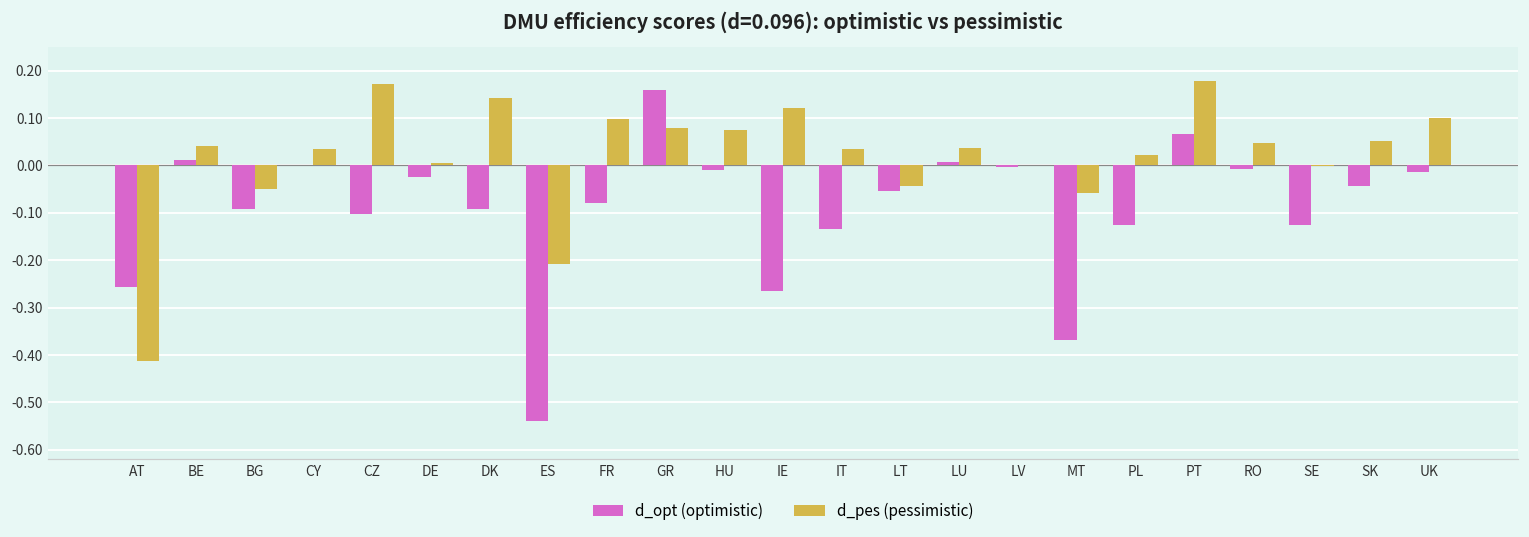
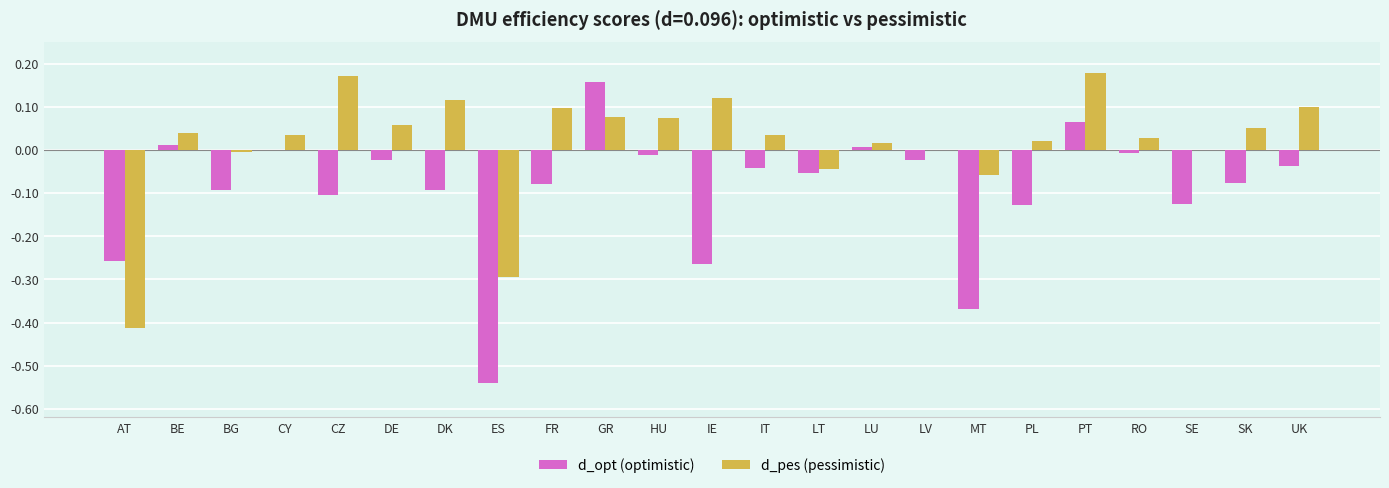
  {
    "d_opt (optimistic)": {
      "AT": -0.26,
      "BE": 0.01,
      "BG": -0.09,
      "CZ": -0.10,
      "DE": -0.02,
      "DK": -0.09,
      "ES": -0.54,
      "FR": -0.08,
      "GR": 0.16,
      "HU": -0.01,
      "IE": -0.26,
-     "IT": -0.13,
+     "IT": -0.04,
      "LT": -0.05,
      "LU": 0.01,
-     "LV": 0.00,
+     "LV": -0.02,
      "MT": -0.37,
      "PL": -0.13,
      "PT": 0.07,
      "RO": -0.01,
      "SE": -0.13,
-     "SK": -0.04,
-     "UK": -0.01
+     "SK": -0.08,
+     "UK": -0.04
    },
    "d_pes (pessimistic)": {
      "AT": -0.41,
      "BE": 0.04,
-     "BG": -0.05,
+     "BG": 0.00,
      "CY": 0.03,
      "CZ": 0.17,
-     "DE": 0.01,
-     "DK": 0.14,
-     "ES": -0.21,
+     "DE": 0.06,
+     "DK": 0.12,
+     "ES": -0.29,
      "FR": 0.10,
      "GR": 0.08,
      "HU": 0.07,
      "IE": 0.12,
      "IT": 0.04,
      "LT": -0.04,
-     "LU": 0.04,
+     "LU": 0.02,
      "MT": -0.06,
      "PL": 0.02,
      "PT": 0.18,
-     "RO": 0.05,
+     "RO": 0.03,
      "SK": 0.05,
      "UK": 0.10
    }
  }
